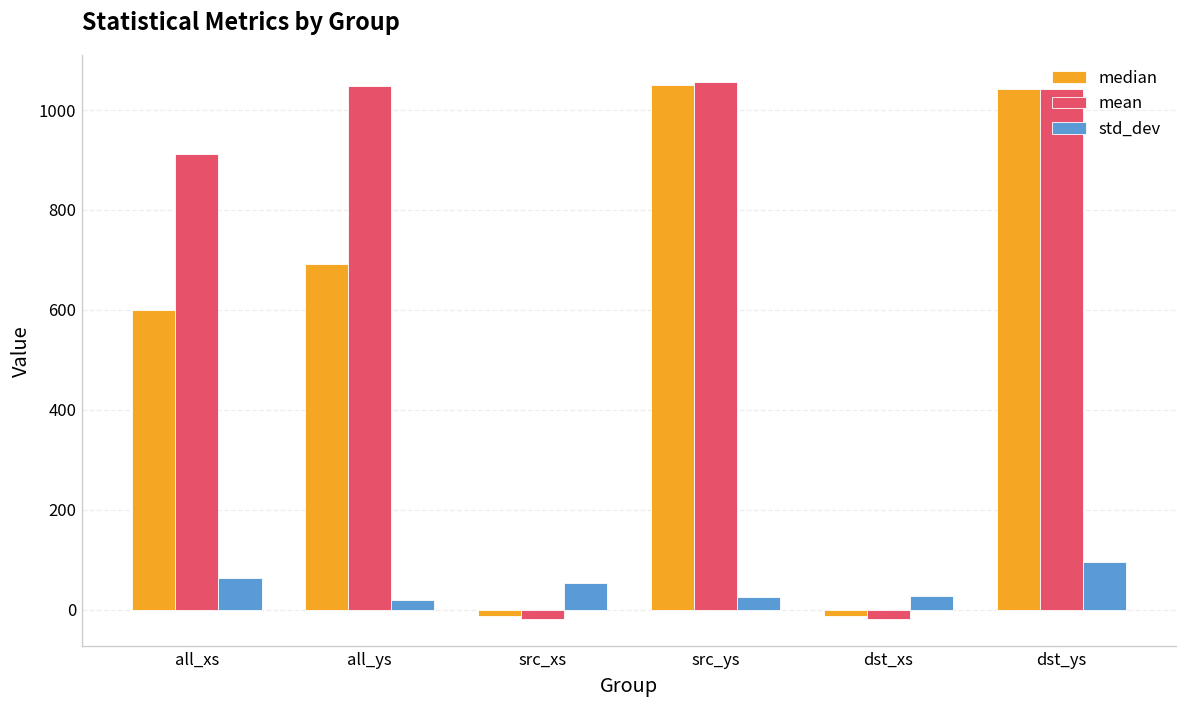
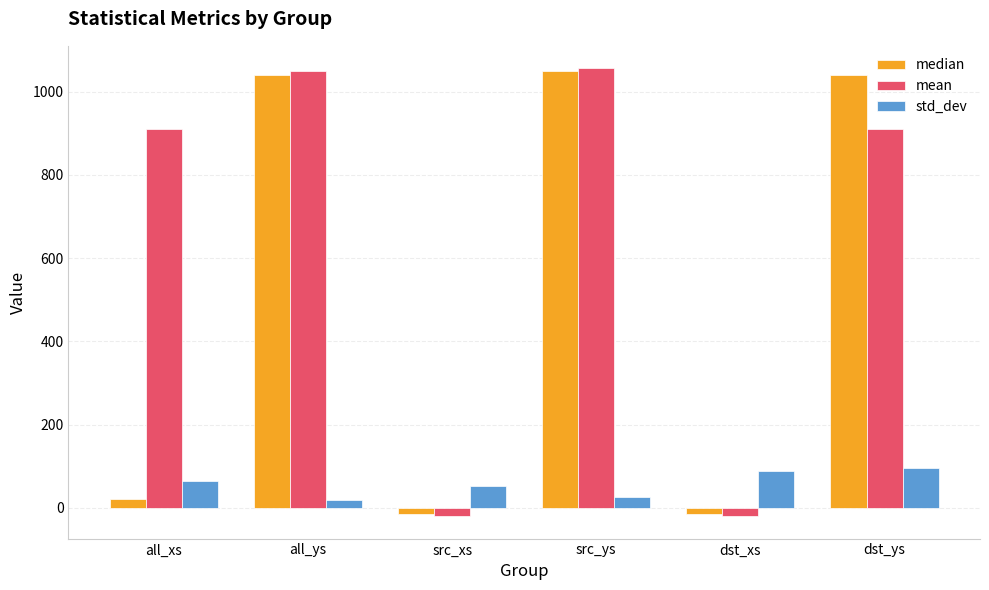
  {
    "median": {
-     "all_xs": 600,
-     "all_ys": 690,
+     "all_xs": 20,
+     "all_ys": 1040,
      "src_xs": -10,
      "src_ys": 1050,
      "dst_xs": -10,
      "dst_ys": 1040
    },
    "mean": {
      "all_xs": 910,
      "all_ys": 1050,
      "src_xs": -20,
      "src_ys": 1060,
      "dst_xs": -20,
-     "dst_ys": 1040
+     "dst_ys": 910
    },
    "std_dev": {
      "all_xs": 60,
      "all_ys": 20,
      "src_xs": 50,
      "src_ys": 30,
-     "dst_xs": 30,
+     "dst_xs": 90,
      "dst_ys": 100
    }
  }
